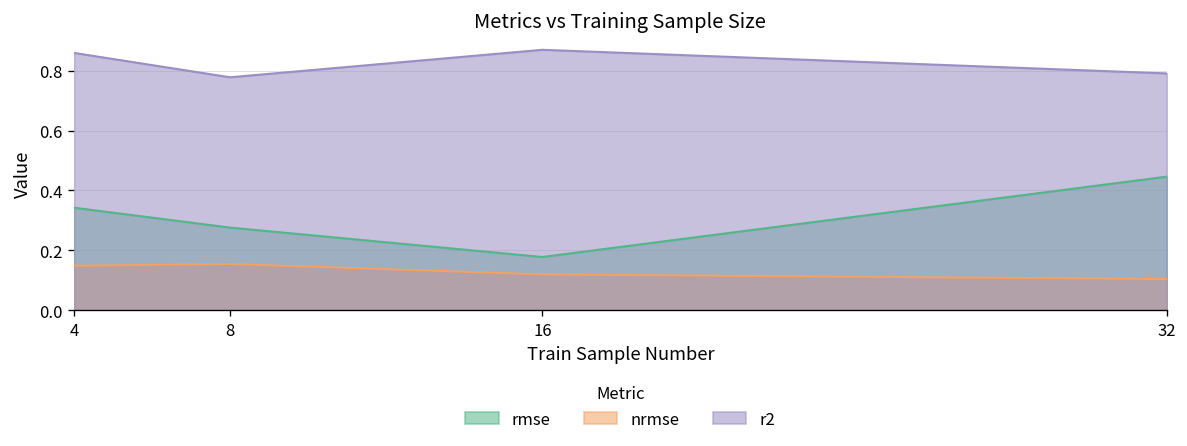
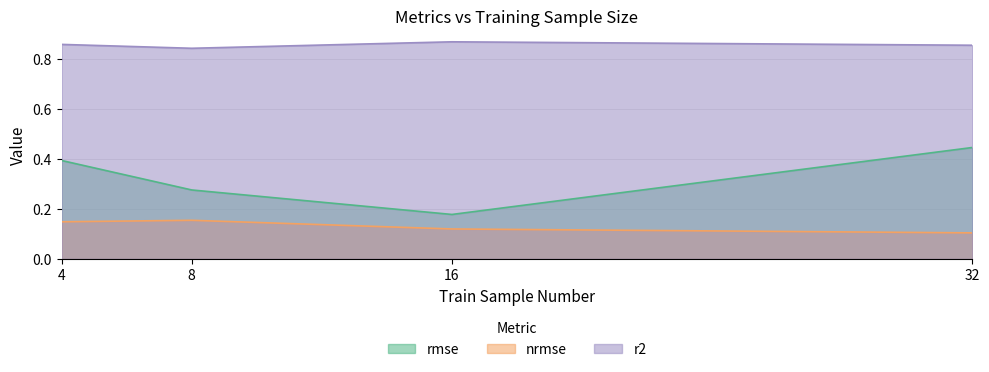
  {
    "rmse": {
-     "4": 0.34,
+     "4": 0.39,
      "8": 0.28,
      "16": 0.18,
      "32": 0.45
    },
    "nrmse": {
      "4": 0.15,
      "8": 0.15,
      "16": 0.12,
      "32": 0.10
    },
    "r2": {
      "4": 0.86,
-     "8": 0.78,
+     "8": 0.84,
      "16": 0.87,
-     "32": 0.79
+     "32": 0.86
    }
  }
